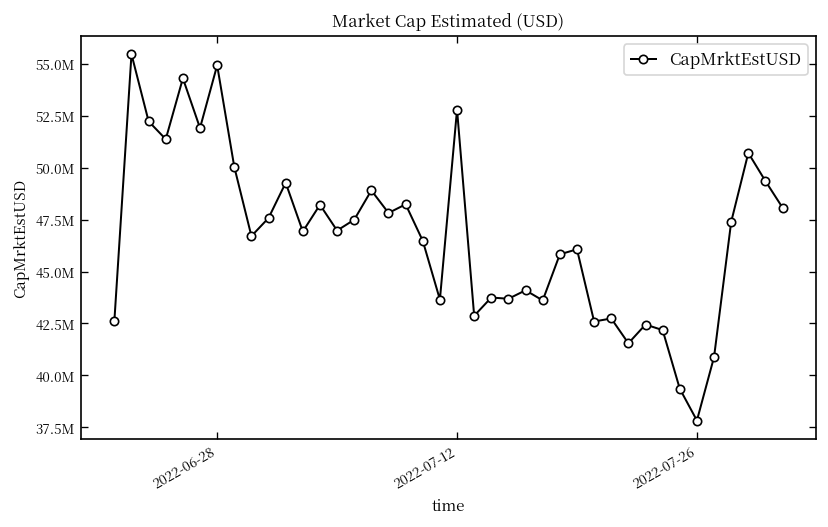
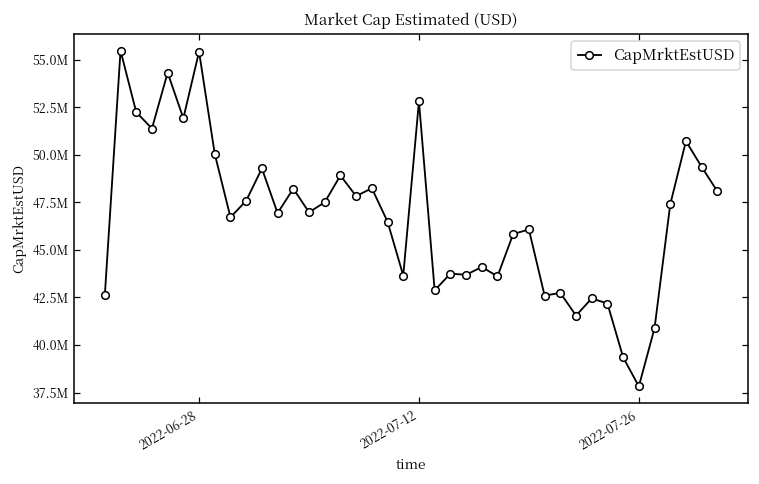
  {
-   "2022-06-28": 54900000,
+   "2022-06-28": 55400000,
    "2022-07-12": 52800000,
    "2022-07-26": 37800000
  }
